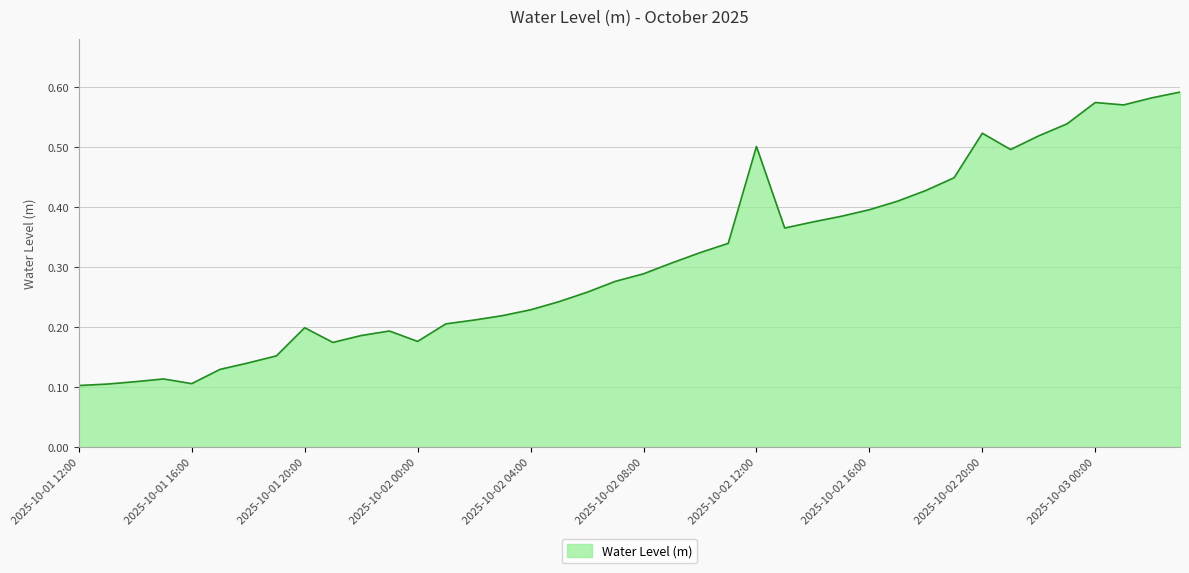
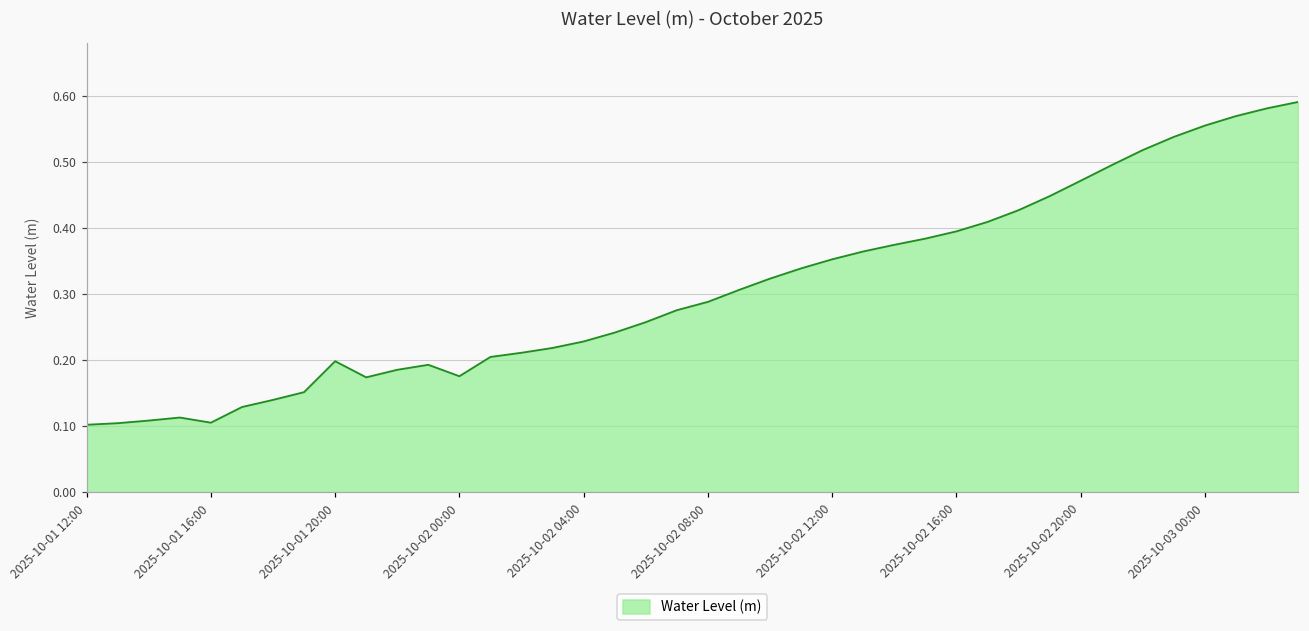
  {
    "2025-10-01 12:00": 0.10,
    "2025-10-01 16:00": 0.11,
    "2025-10-01 20:00": 0.20,
    "2025-10-02 00:00": 0.18,
    "2025-10-02 04:00": 0.23,
    "2025-10-02 08:00": 0.29,
-   "2025-10-02 12:00": 0.50,
+   "2025-10-02 12:00": 0.35,
    "2025-10-02 16:00": 0.40,
-   "2025-10-02 20:00": 0.52,
-   "2025-10-03 00:00": 0.57
+   "2025-10-02 20:00": 0.47,
+   "2025-10-03 00:00": 0.56
  }
